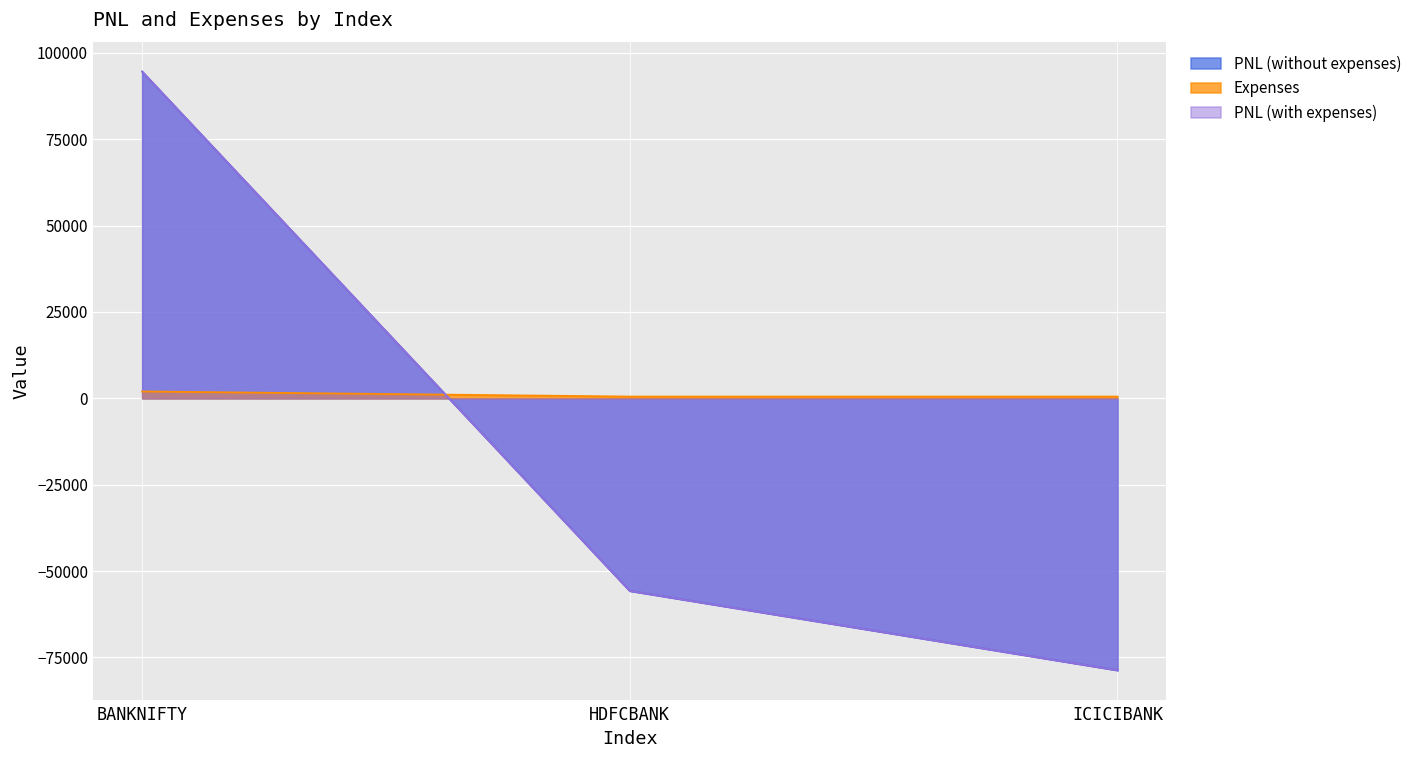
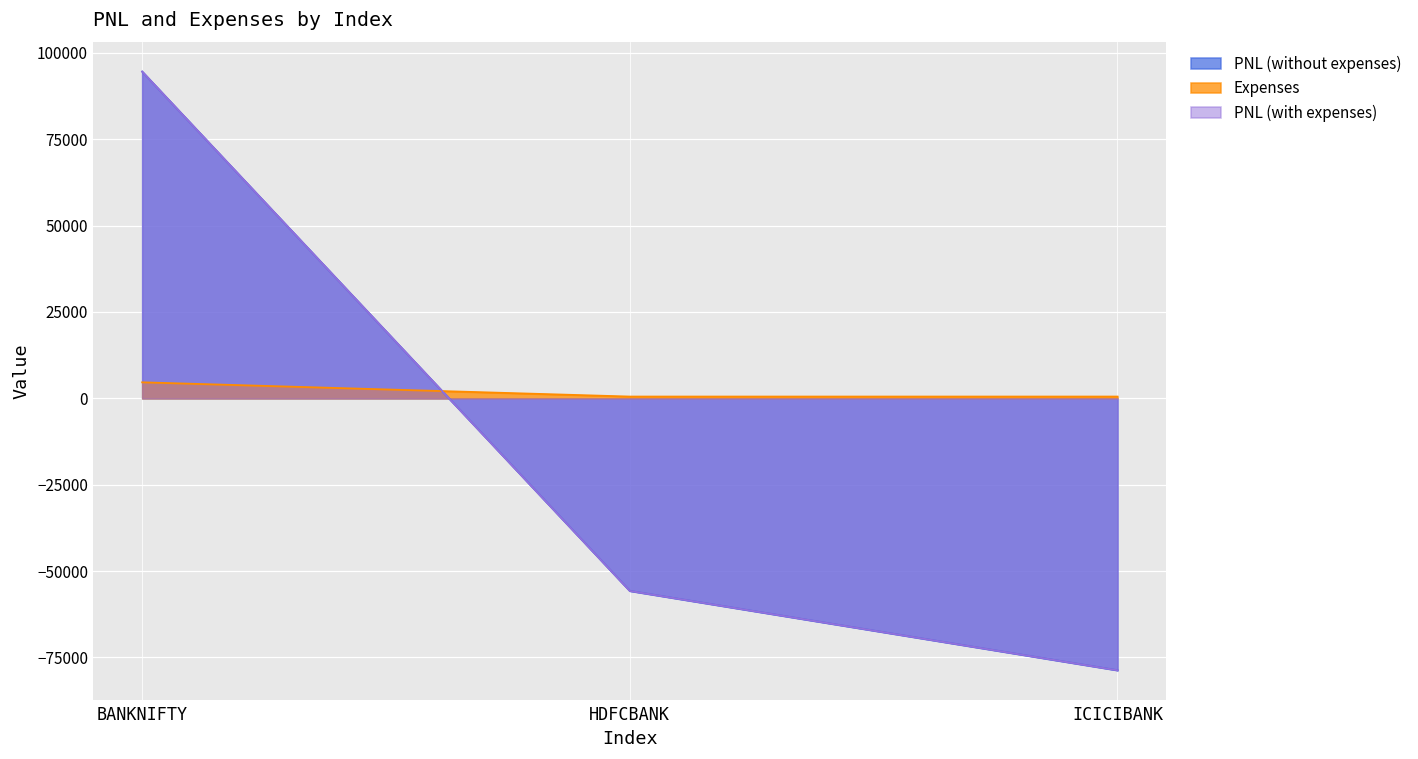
  {
    "Expenses": {
-     "BANKNIFTY": 2000
+     "BANKNIFTY": 5000
    }
  }
